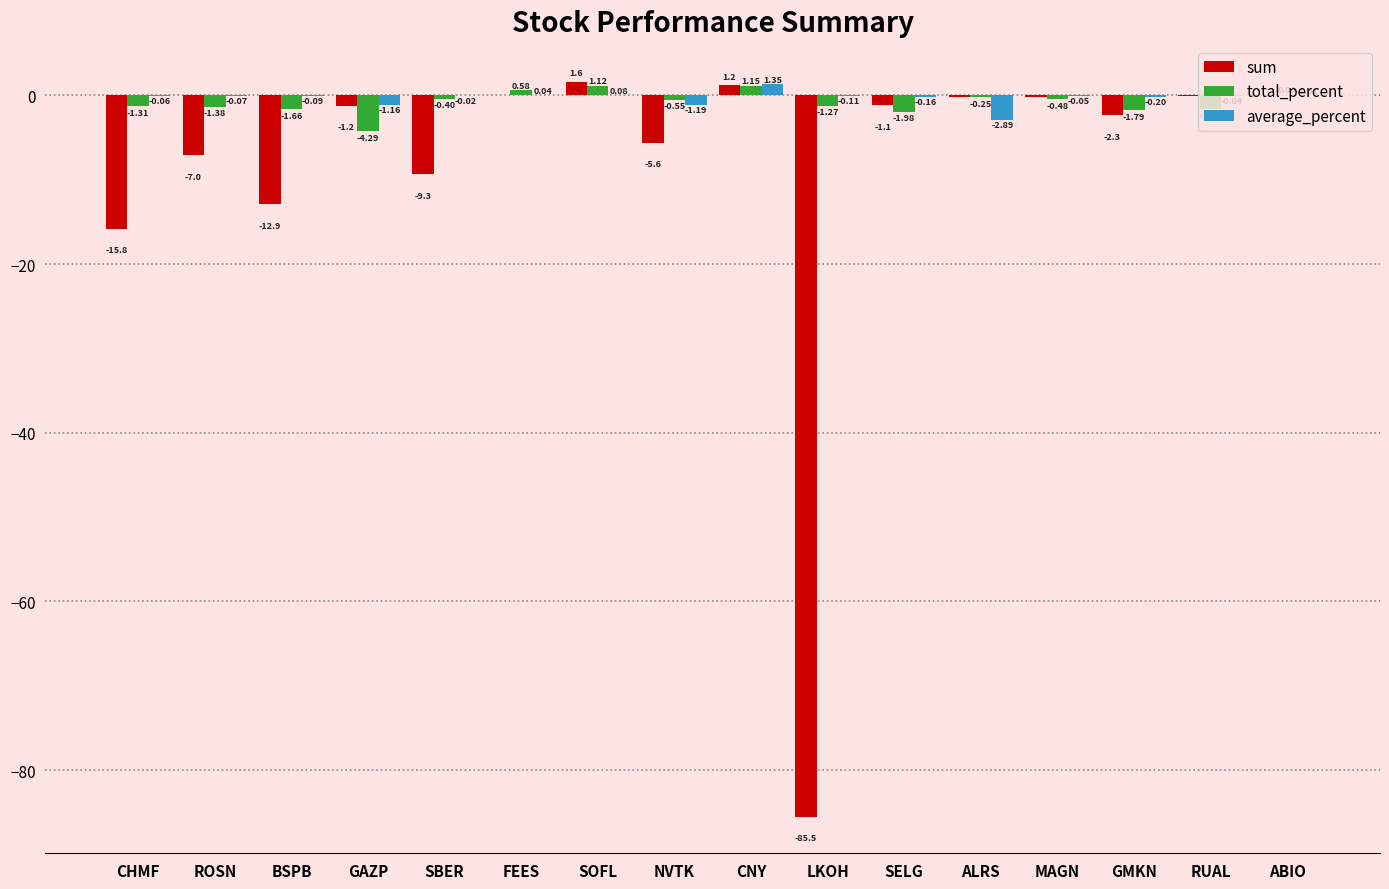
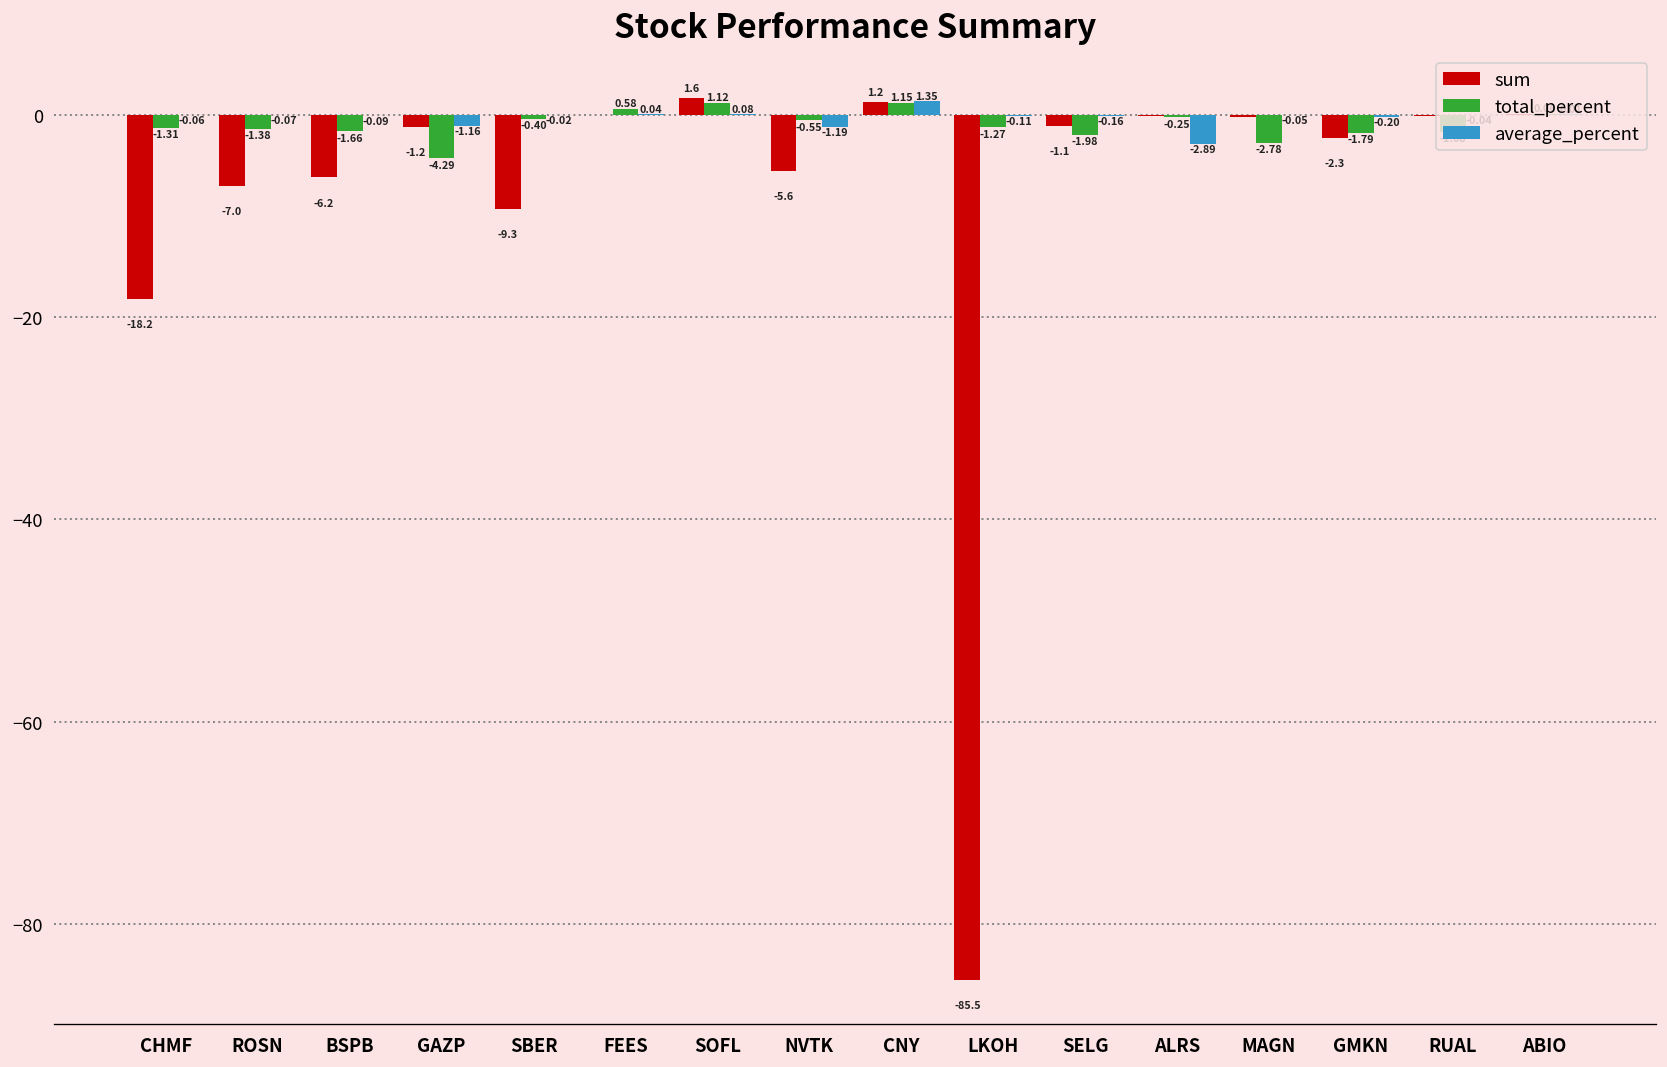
  {
    "sum": {
-     "CHMF": -15.8,
+     "CHMF": -18.2,
      "ROSN": -7.0,
-     "BSPB": -12.9,
+     "BSPB": -6.2,
      "GAZP": -1.2,
      "SBER": -9.3,
      "SOFL": 1.6,
      "NVTK": -5.6,
      "CNY": 1.2,
      "LKOH": -85.5,
      "SELG": -1.1,
      "GMKN": -2.3
    },
    "total_percent": {
      "CHMF": -1.31,
      "ROSN": -1.38,
      "BSPB": -1.66,
      "GAZP": -4.29,
      "SBER": -0.40,
      "FEES": 0.58,
      "SOFL": 1.12,
      "NVTK": -0.55,
      "CNY": 1.15,
      "LKOH": -1.27,
      "SELG": -1.98,
      "ALRS": -0.25,
-     "MAGN": -0.48,
+     "MAGN": -2.78,
      "GMKN": -1.79
    },
    "average_percent": {
      "CHMF": -0.06,
      "ROSN": -0.07,
      "BSPB": -0.09,
      "GAZP": -1.16,
      "SBER": -0.02,
      "FEES": 0.04,
      "SOFL": 0.08,
      "NVTK": -1.19,
      "CNY": 1.35,
      "LKOH": -0.11,
      "SELG": -0.16,
      "ALRS": -2.89,
      "MAGN": -0.05,
      "GMKN": -0.20
    }
  }
